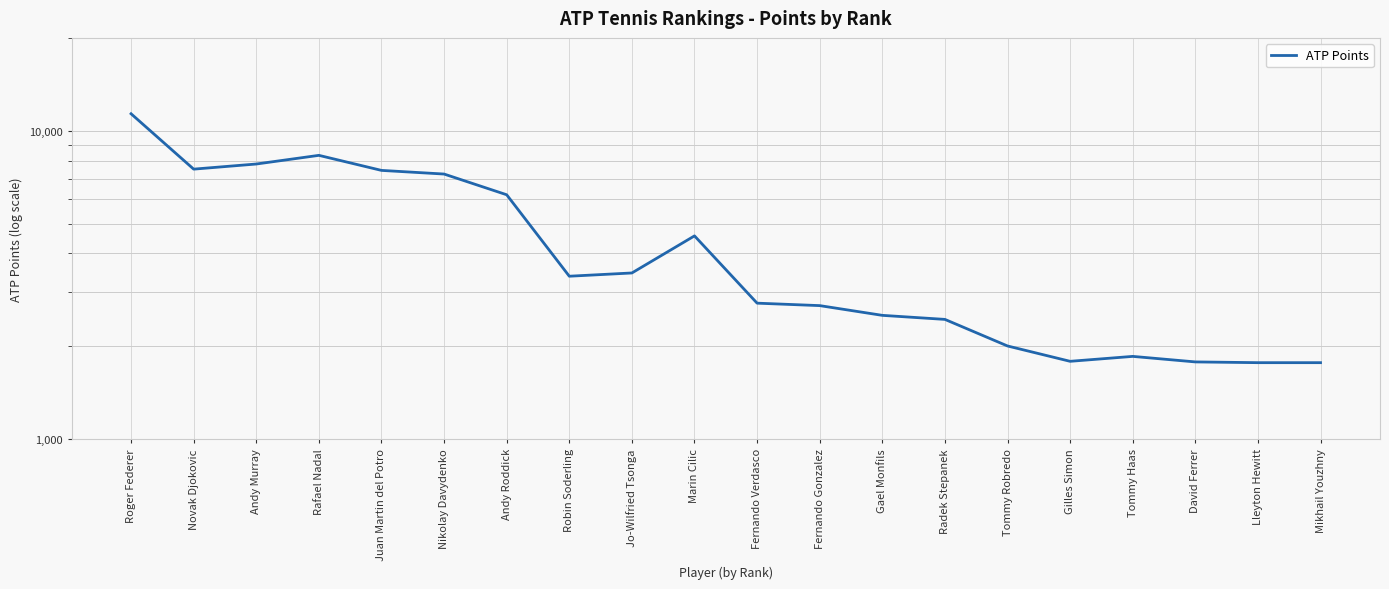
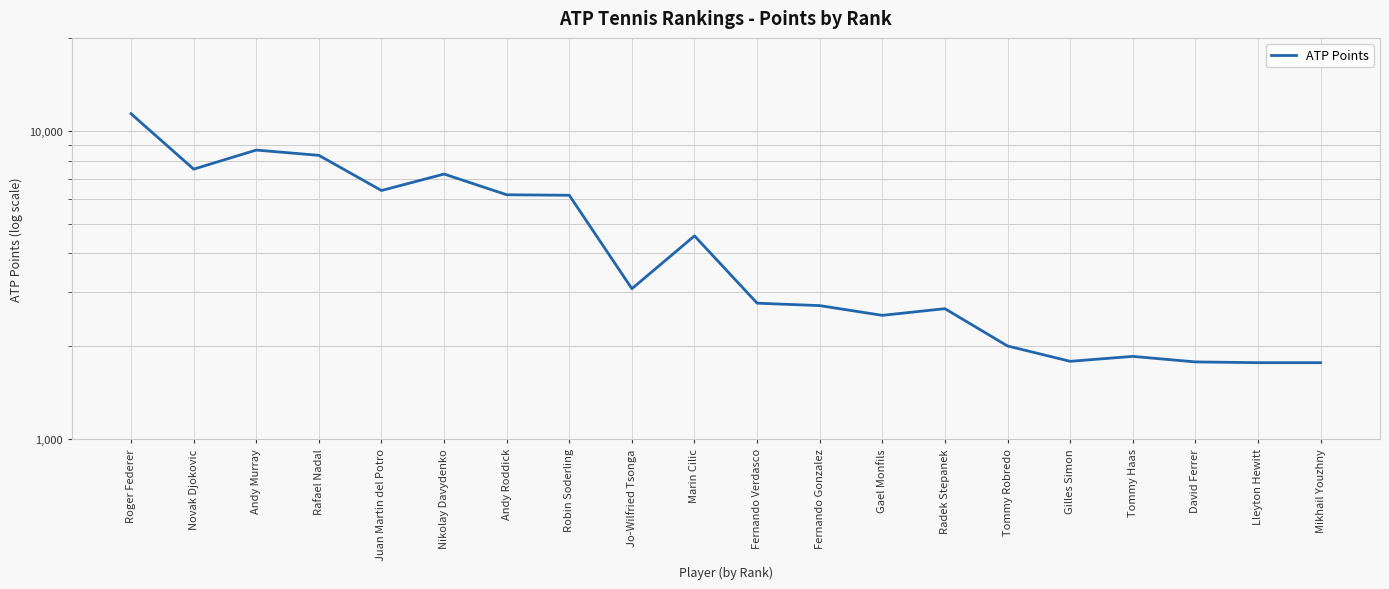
  {
    "Roger Federer": "11,400",
    "Novak Djokovic": "7,500",
-   "Andy Murray": "7,800",
+   "Andy Murray": "8,700",
    "Rafael Nadal": "8,300",
-   "Juan Martin del Potro": "7,400",
+   "Juan Martin del Potro": "6,400",
    "Nikolay Davydenko": "7,200",
    "Andy Roddick": "6,200",
-   "Robin Soderling": "3,400",
-   "Jo-Wilfried Tsonga": "3,500",
+   "Robin Soderling": "6,200",
+   "Jo-Wilfried Tsonga": "3,100",
    "Marin Cilic": "4,600",
    "Fernando Verdasco": "2,800",
    "Fernando Gonzalez": "2,700",
    "Gael Monfils": "2,500",
-   "Radek Stepanek": "2,400",
+   "Radek Stepanek": "2,600",
    "Tommy Robredo": "2,000",
    "Gilles Simon": "1,800",
    "Tommy Haas": "1,900",
    "David Ferrer": "1,800",
    "Lleyton Hewitt": "1,800",
    "Mikhail Youzhny": "1,800"
  }
